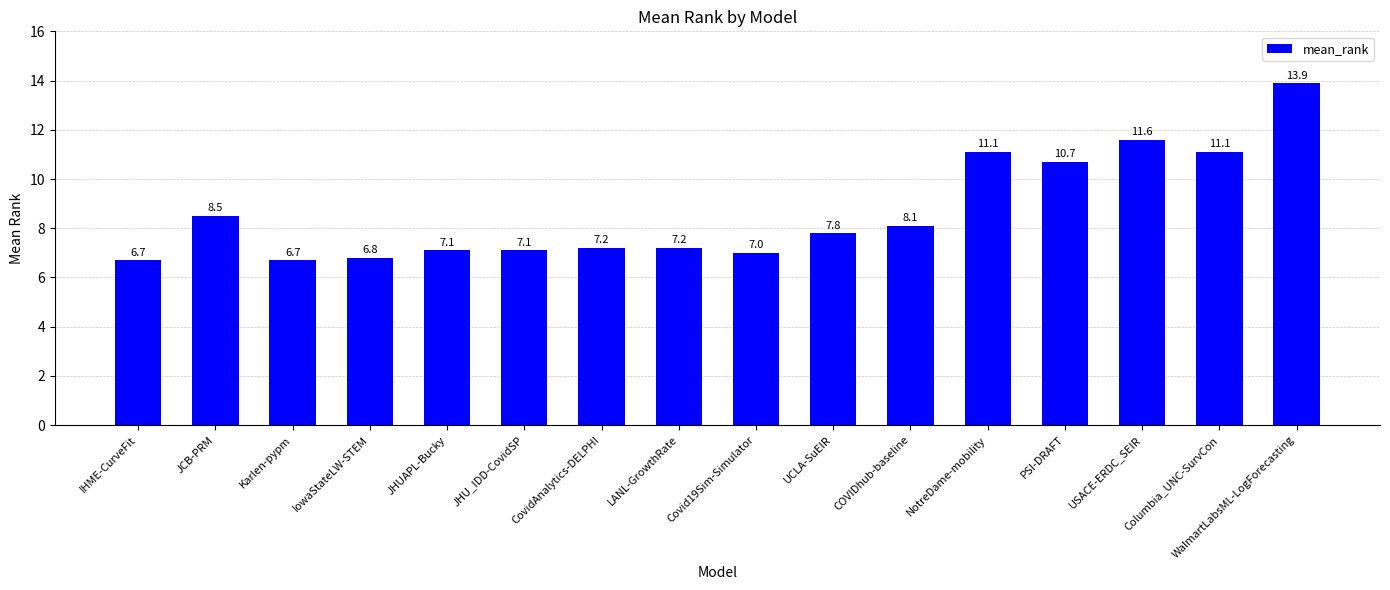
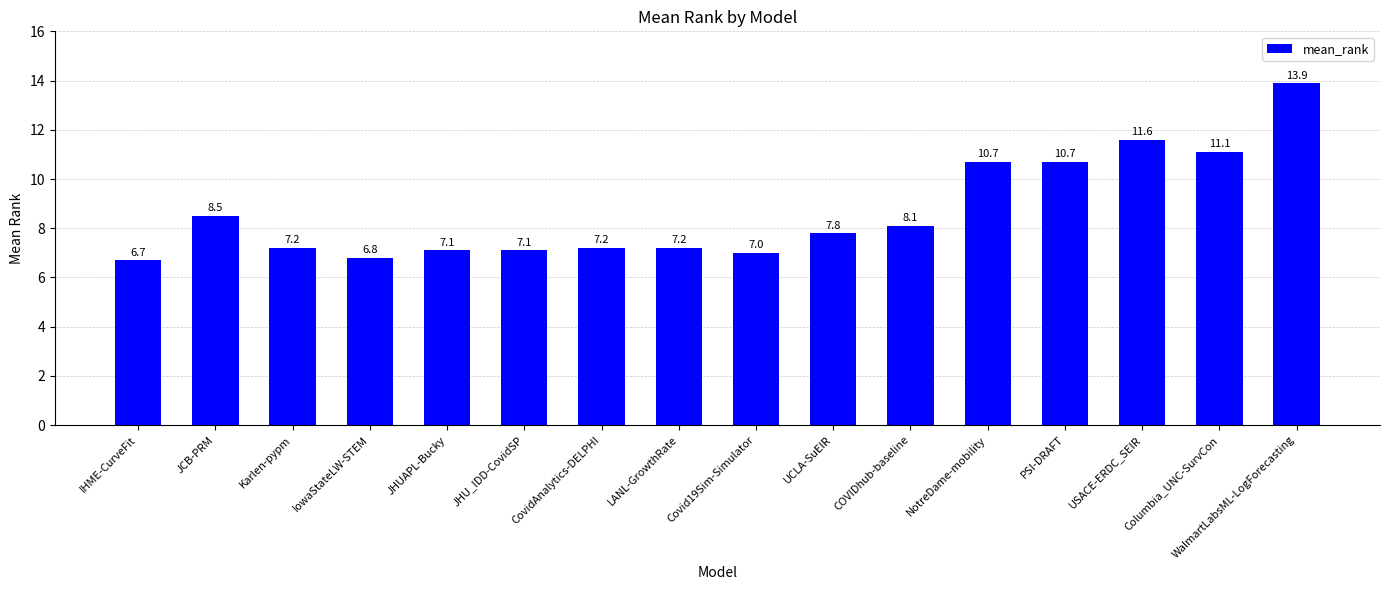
  {
    "IHME-CurveFit": 6.7,
    "JCB-PRM": 8.5,
-   "Karlen-pypm": 6.7,
+   "Karlen-pypm": 7.2,
    "IowaStateLW-STEM": 6.8,
    "JHUAPL-Bucky": 7.1,
    "JHU_IDD-CovidSP": 7.1,
    "CovidAnalytics-DELPHI": 7.2,
    "LANL-GrowthRate": 7.2,
    "Covid19Sim-Simulator": 7.0,
    "UCLA-SuEIR": 7.8,
    "COVIDhub-baseline": 8.1,
-   "NotreDame-mobility": 11.1,
+   "NotreDame-mobility": 10.7,
    "PSI-DRAFT": 10.7,
    "USACE-ERDC_SEIR": 11.6,
    "Columbia_UNC-SurvCon": 11.1,
    "WalmartLabsML-LogForecasting": 13.9
  }
